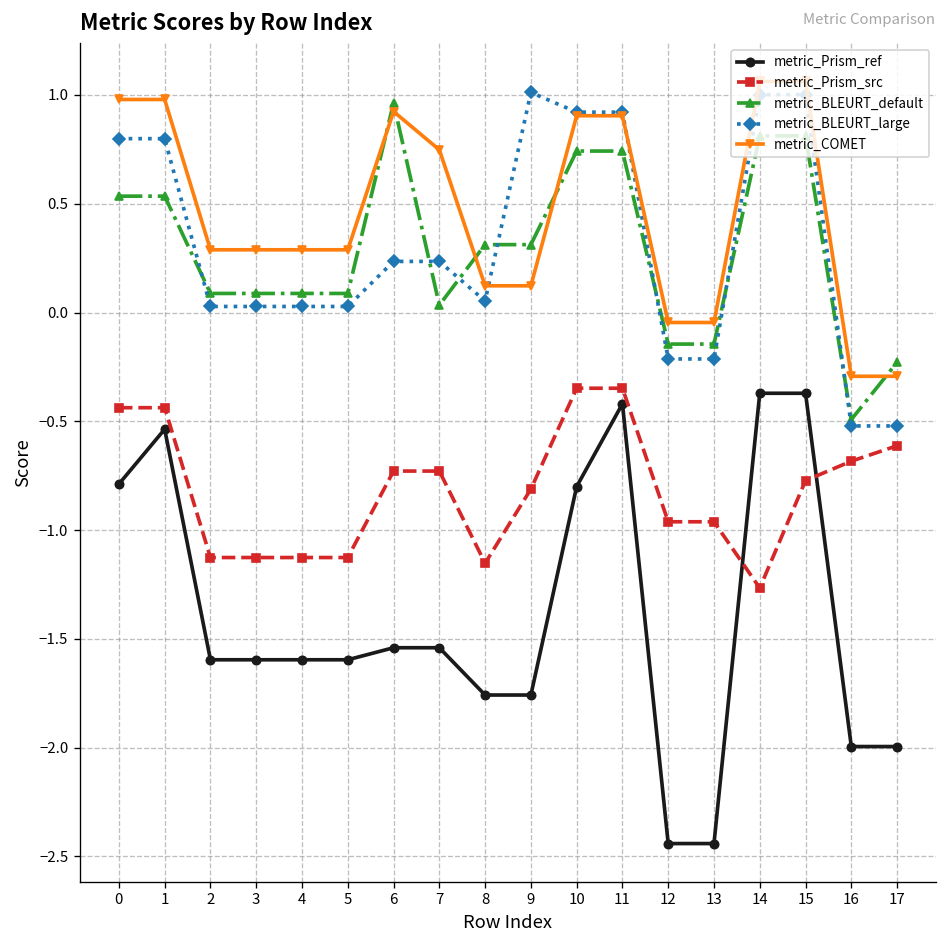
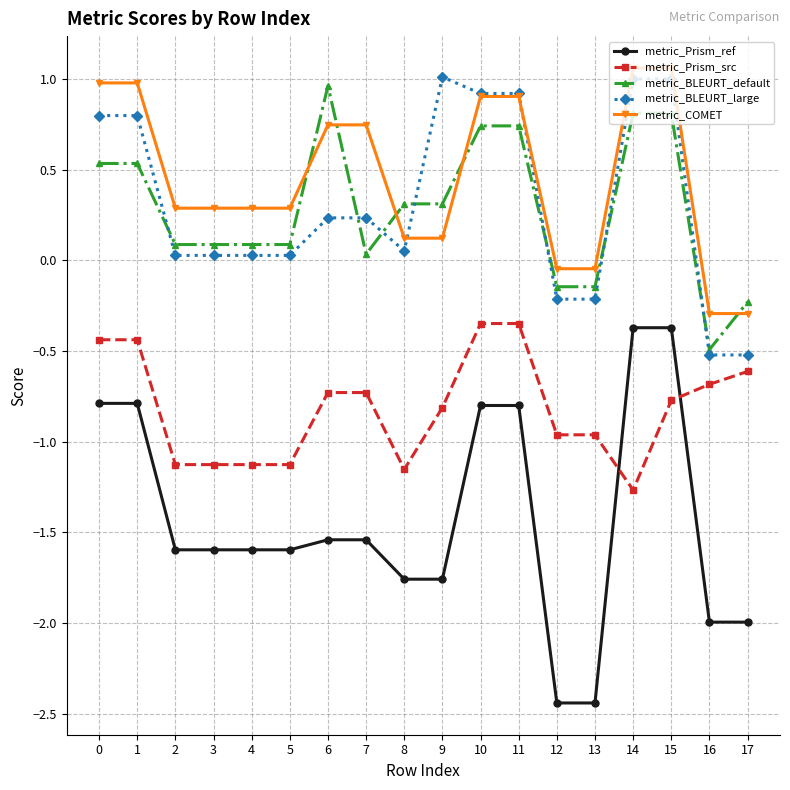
  {
    "metric_Prism_ref": {
      "0": -0.79,
-     "1": -0.54,
+     "1": -0.79,
      "2": -1.60,
      "3": -1.60,
      "4": -1.60,
      "5": -1.60,
      "6": -1.54,
      "7": -1.54,
      "8": -1.76,
      "9": -1.76,
      "10": -0.80,
-     "11": -0.42,
+     "11": -0.80,
      "12": -2.44,
      "13": -2.44,
      "14": -0.37,
      "15": -0.37,
      "16": -1.99,
      "17": -1.99
    },
    "metric_Prism_src": {
      "0": -0.44,
      "1": -0.44,
      "2": -1.13,
      "3": -1.13,
      "4": -1.13,
      "5": -1.13,
      "6": -0.73,
      "7": -0.73,
      "8": -1.15,
      "9": -0.81,
      "10": -0.35,
      "11": -0.35,
      "12": -0.96,
      "13": -0.96,
      "14": -1.27,
      "15": -0.77,
      "16": -0.68,
      "17": -0.61
    },
    "metric_BLEURT_default": {
      "0": 0.54,
      "1": 0.54,
      "2": 0.09,
      "3": 0.09,
      "4": 0.09,
      "5": 0.09,
      "6": 0.96,
      "7": 0.03,
      "8": 0.31,
      "9": 0.31,
      "10": 0.74,
      "11": 0.74,
      "12": -0.14,
      "13": -0.14,
      "16": -0.49,
      "17": -0.23
    },
    "metric_BLEURT_large": {
      "0": 0.80,
      "1": 0.80,
      "2": 0.03,
      "3": 0.03,
      "4": 0.03,
      "5": 0.03,
      "6": 0.24,
      "7": 0.24,
      "8": 0.05,
      "9": 1.01,
      "10": 0.92,
      "11": 0.92,
      "12": -0.21,
      "13": -0.21,
      "16": -0.52,
      "17": -0.52
    },
    "metric_COMET": {
      "0": 0.98,
      "1": 0.98,
      "2": 0.29,
      "3": 0.29,
      "4": 0.29,
      "5": 0.29,
-     "6": 0.92,
+     "6": 0.75,
      "7": 0.75,
      "8": 0.12,
      "9": 0.12,
      "10": 0.90,
      "11": 0.90,
      "12": -0.05,
      "13": -0.05,
      "16": -0.29,
      "17": -0.29
    }
  }
